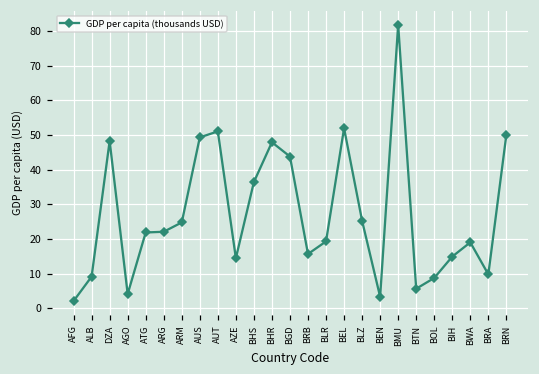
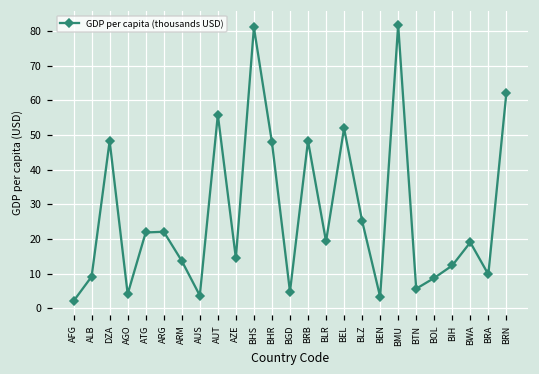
  {
    "AFG": 2,
    "ALB": 9,
    "DZA": 48,
    "AGO": 4,
    "ATG": 22,
    "ARG": 22,
-   "ARM": 25,
-   "AUS": 49,
-   "AUT": 51,
+   "ARM": 14,
+   "AUS": 4,
+   "AUT": 56,
    "AZE": 14,
-   "BHS": 36,
+   "BHS": 81,
    "BHR": 48,
-   "BGD": 44,
-   "BRB": 16,
+   "BGD": 5,
+   "BRB": 48,
    "BLR": 19,
    "BEL": 52,
    "BLZ": 25,
    "BEN": 3,
    "BMU": 82,
    "BTN": 6,
    "BOL": 9,
-   "BIH": 15,
+   "BIH": 12,
    "BWA": 19,
    "BRA": 10,
-   "BRN": 50
+   "BRN": 62
  }
